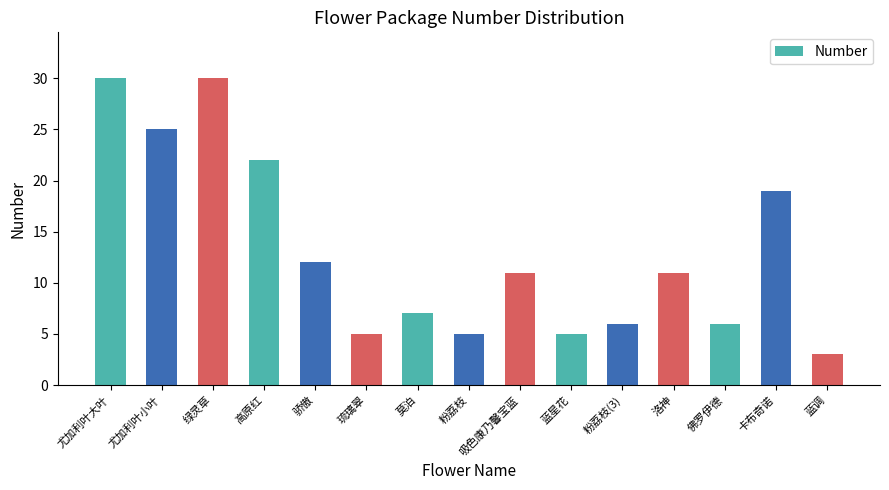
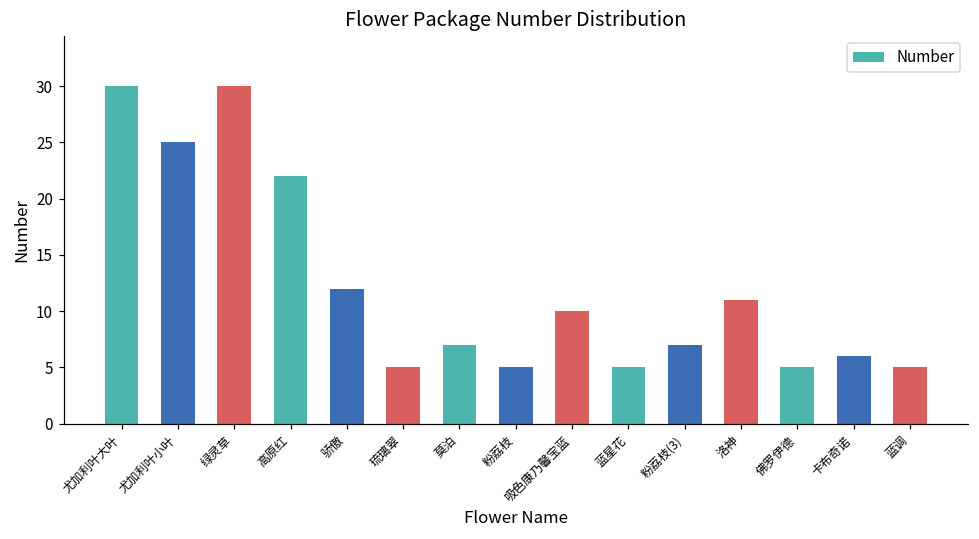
  {
    "尤加利叶大叶": 30,
    "尤加利叶小叶": 25,
    "绿灵草": 30,
    "高原红": 22,
    "骄傲": 12,
    "琉璃翠": 5,
    "莫泊": 7,
    "粉荔枝": 5,
-   "吸色康乃馨宝蓝": 11,
+   "吸色康乃馨宝蓝": 10,
    "蓝星花": 5,
-   "粉荔枝(3)": 6,
+   "粉荔枝(3)": 7,
    "洛神": 11,
-   "佛罗伊德": 6,
-   "卡布奇诺": 19,
-   "蓝调": 3
+   "佛罗伊德": 5,
+   "卡布奇诺": 6,
+   "蓝调": 5
  }
